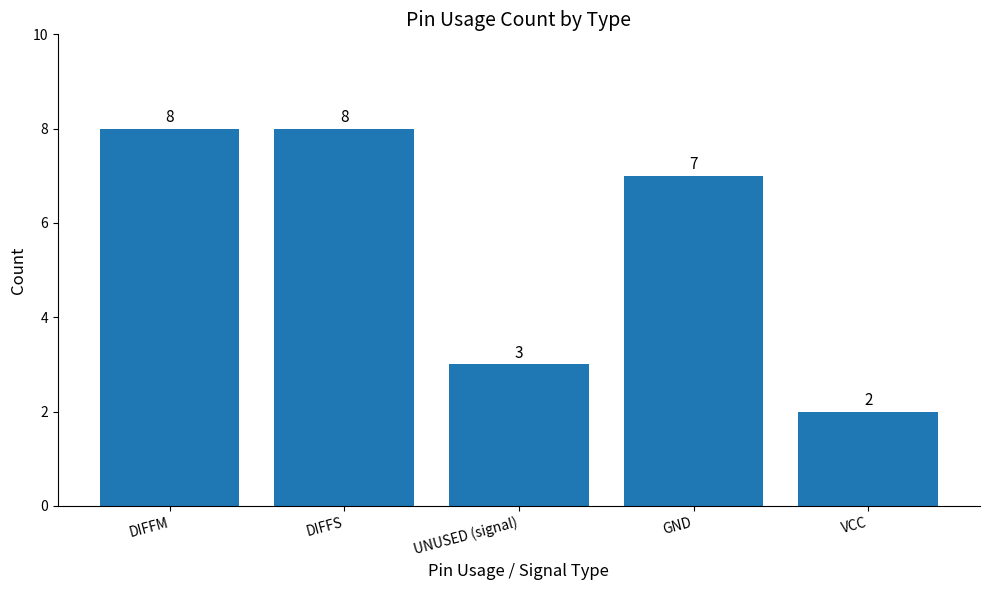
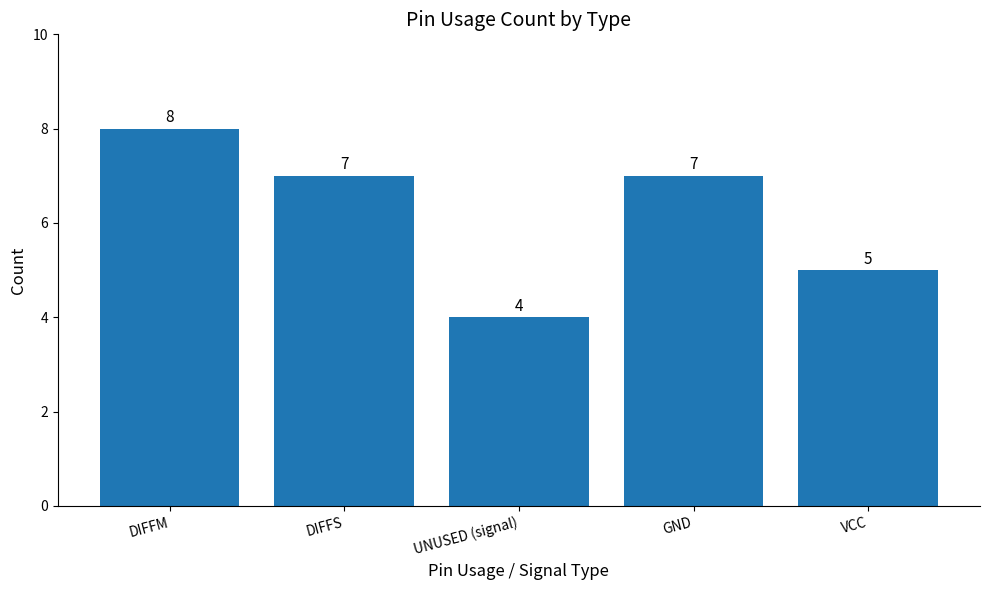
  {
    "DIFFM": 8,
-   "DIFFS": 8,
-   "UNUSED (signal)": 3,
+   "DIFFS": 7,
+   "UNUSED (signal)": 4,
    "GND": 7,
-   "VCC": 2
+   "VCC": 5
  }
